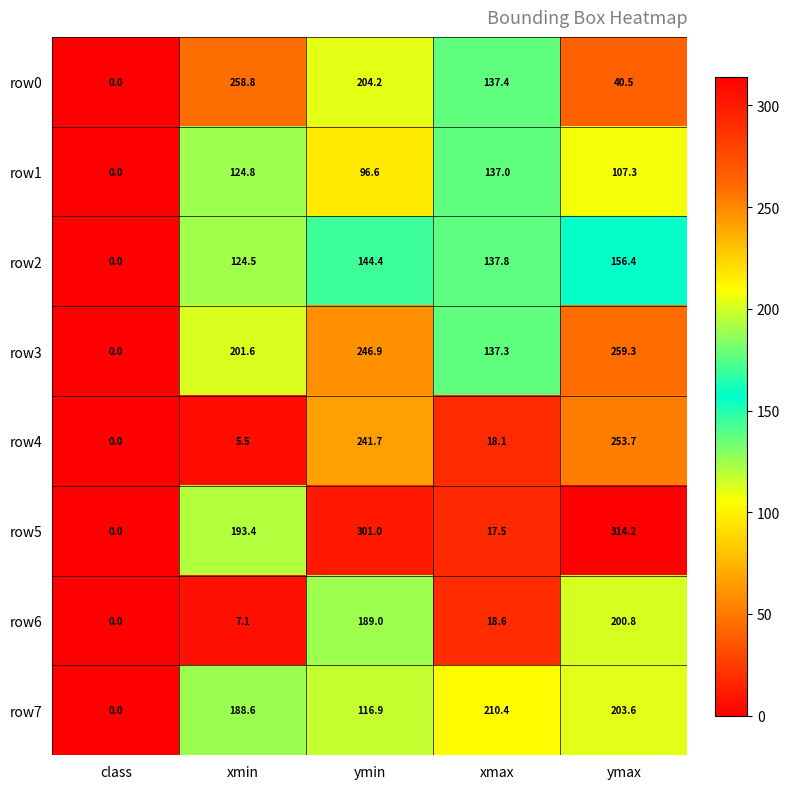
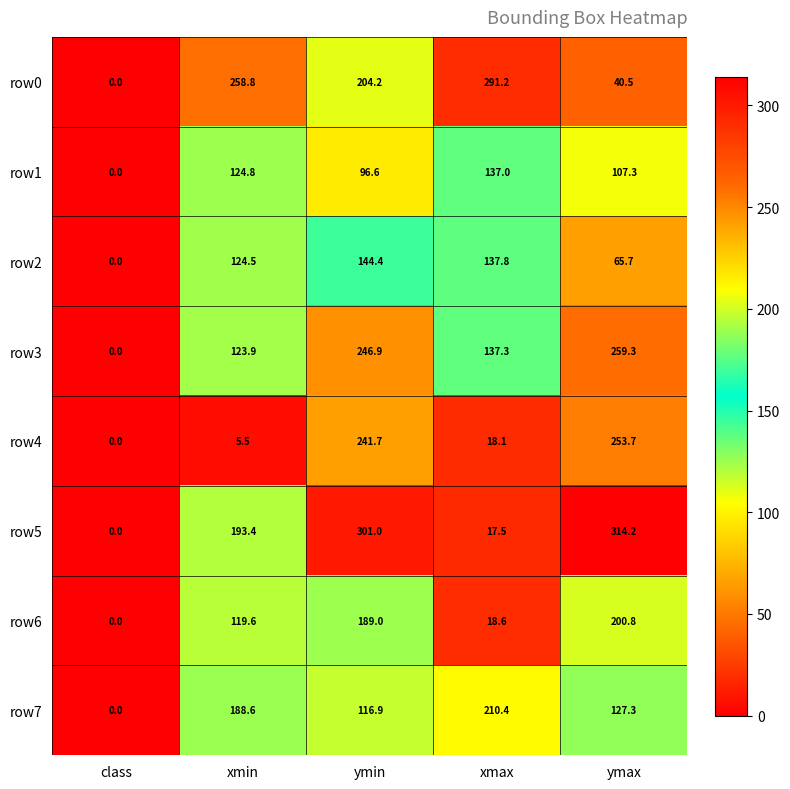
  {
    "row0": {
      "class": 0.0,
      "xmin": 258.8,
      "ymin": 204.2,
-     "xmax": 137.4,
+     "xmax": 291.2,
      "ymax": 40.5
    },
    "row1": {
      "class": 0.0,
      "xmin": 124.8,
      "ymin": 96.6,
      "xmax": 137.0,
      "ymax": 107.3
    },
    "row2": {
      "class": 0.0,
      "xmin": 124.5,
      "ymin": 144.4,
      "xmax": 137.8,
-     "ymax": 156.4
+     "ymax": 65.7
    },
    "row3": {
      "class": 0.0,
-     "xmin": 201.6,
+     "xmin": 123.9,
      "ymin": 246.9,
      "xmax": 137.3,
      "ymax": 259.3
    },
    "row4": {
      "class": 0.0,
      "xmin": 5.5,
      "ymin": 241.7,
      "xmax": 18.1,
      "ymax": 253.7
    },
    "row5": {
      "class": 0.0,
      "xmin": 193.4,
      "ymin": 301.0,
      "xmax": 17.5,
      "ymax": 314.2
    },
    "row6": {
      "class": 0.0,
-     "xmin": 7.1,
+     "xmin": 119.6,
      "ymin": 189.0,
      "xmax": 18.6,
      "ymax": 200.8
    },
    "row7": {
      "class": 0.0,
      "xmin": 188.6,
      "ymin": 116.9,
      "xmax": 210.4,
-     "ymax": 203.6
+     "ymax": 127.3
    }
  }
